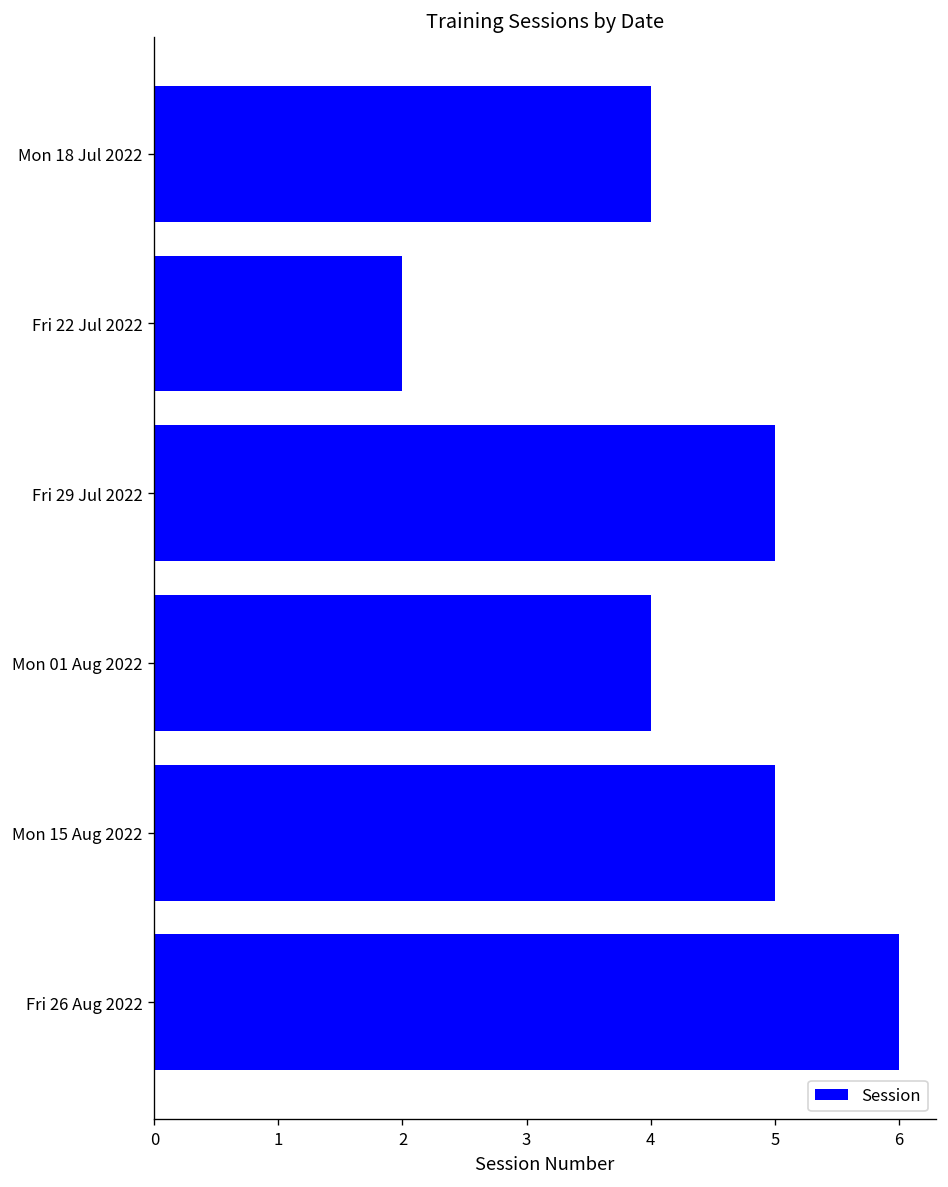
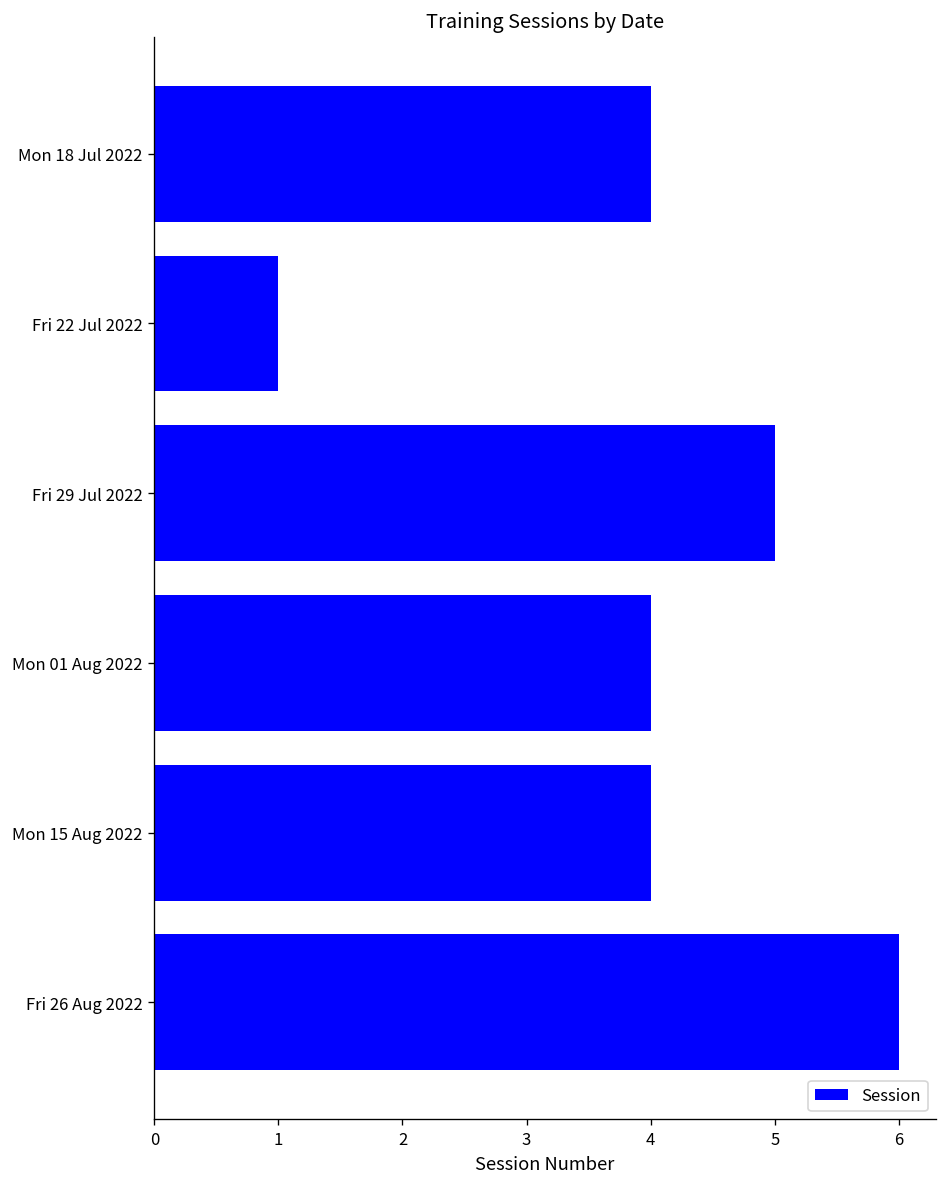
  {
    "Mon 18 Jul 2022": 4,
-   "Fri 22 Jul 2022": 2,
+   "Fri 22 Jul 2022": 1,
    "Fri 29 Jul 2022": 5,
    "Mon 01 Aug 2022": 4,
-   "Mon 15 Aug 2022": 5,
+   "Mon 15 Aug 2022": 4,
    "Fri 26 Aug 2022": 6
  }
